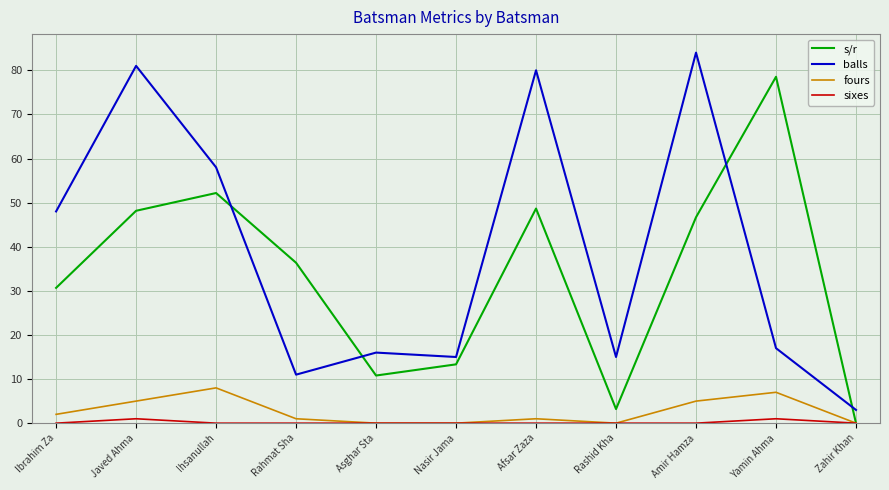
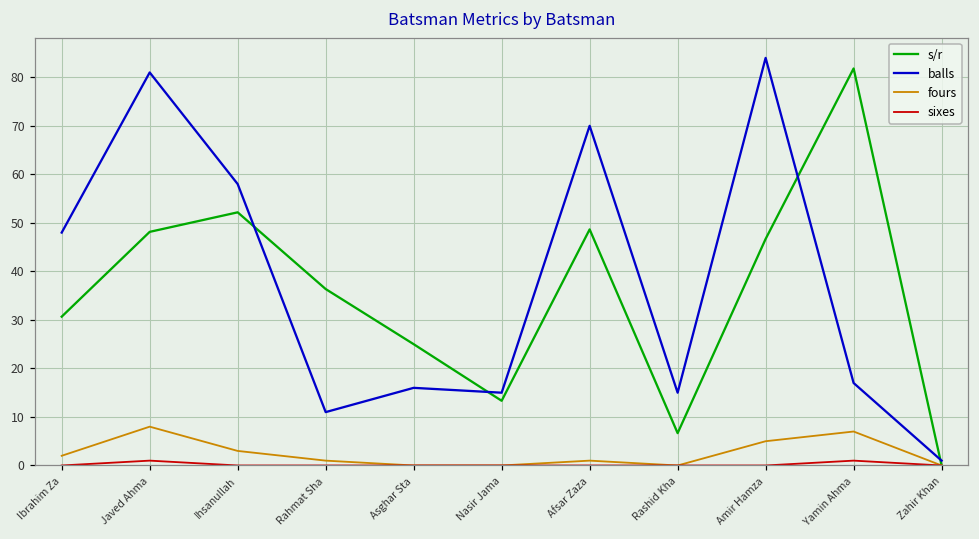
  {
    "s/r": {
      "Ibrahim Za": 31,
      "Javed Ahma": 48,
      "Ihsanullah": 52,
      "Rahmat Sha": 36,
-     "Asghar Sta": 11,
+     "Asghar Sta": 25,
      "Nasir Jama": 13,
      "Afsar Zaza": 49,
-     "Rashid Kha": 3,
+     "Rashid Kha": 7,
      "Amir Hamza": 47,
-     "Yamin Ahma": 79
+     "Yamin Ahma": 82
    },
    "balls": {
      "Ibrahim Za": 48,
      "Javed Ahma": 81,
      "Ihsanullah": 58,
      "Rahmat Sha": 11,
      "Asghar Sta": 16,
      "Nasir Jama": 15,
-     "Afsar Zaza": 80,
+     "Afsar Zaza": 70,
      "Rashid Kha": 15,
      "Amir Hamza": 84,
      "Yamin Ahma": 17,
-     "Zahir Khan": 3
+     "Zahir Khan": 1
    },
    "fours": {
      "Ibrahim Za": 2,
-     "Javed Ahma": 5,
-     "Ihsanullah": 8,
+     "Javed Ahma": 8,
+     "Ihsanullah": 3,
      "Rahmat Sha": 1,
      "Afsar Zaza": 1,
      "Amir Hamza": 5,
      "Yamin Ahma": 7
    },
    "sixes": {
      "Ibrahim Za": 0,
      "Javed Ahma": 1,
      "Ihsanullah": 0,
      "Rahmat Sha": 0,
      "Afsar Zaza": 0,
      "Amir Hamza": 0,
      "Yamin Ahma": 1
    }
  }
